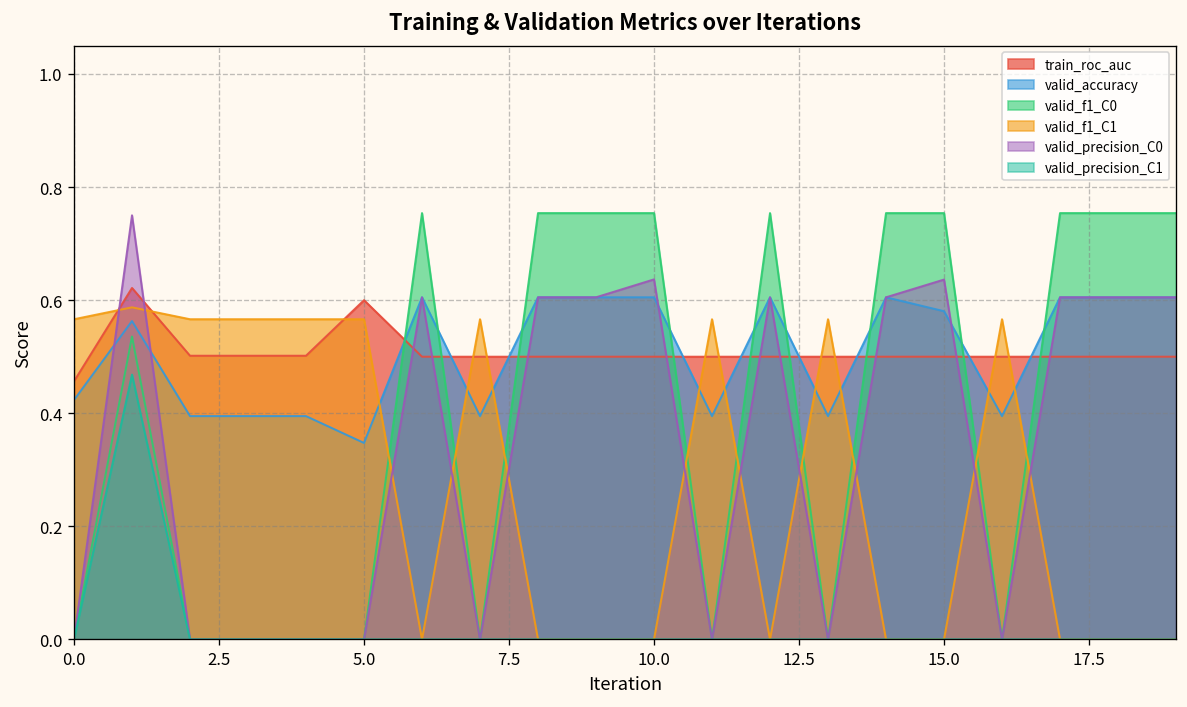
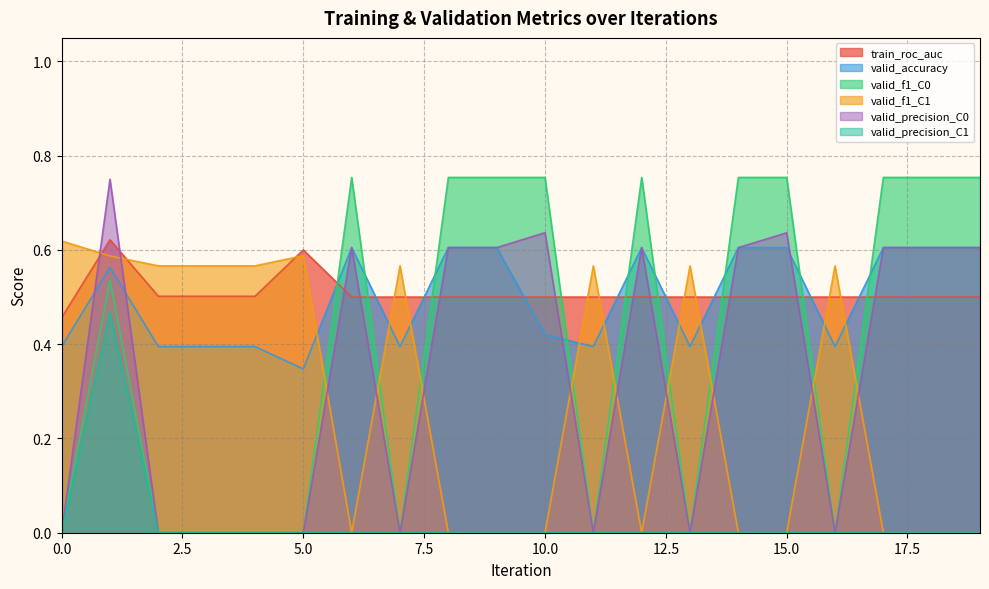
  {
    "train_roc_auc": {
      "0.0": 0.46,
      "5.0": 0.60,
      "10.0": 0.50,
      "15.0": 0.50
    },
    "valid_accuracy": {
-     "0.0": 0.42,
+     "0.0": 0.39,
      "5.0": 0.35,
-     "10.0": 0.61,
-     "15.0": 0.58
+     "10.0": 0.42,
+     "15.0": 0.61
    },
    "valid_f1_C1": {
-     "0.0": 0.57,
-     "5.0": 0.57
+     "0.0": 0.62,
+     "5.0": 0.59
    },
    "valid_precision_C0": {
      "10.0": 0.64,
      "15.0": 0.64
    }
  }
